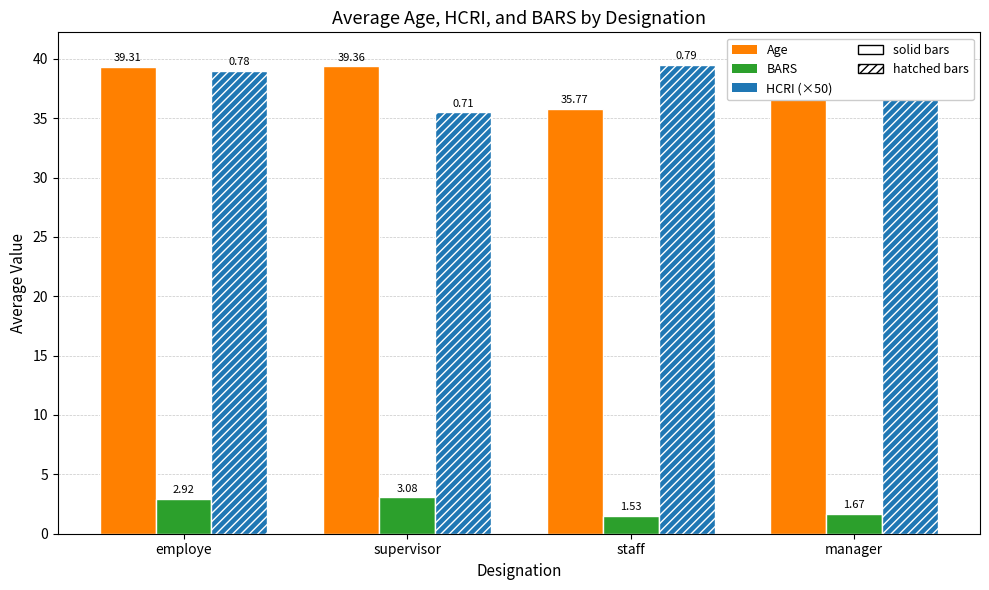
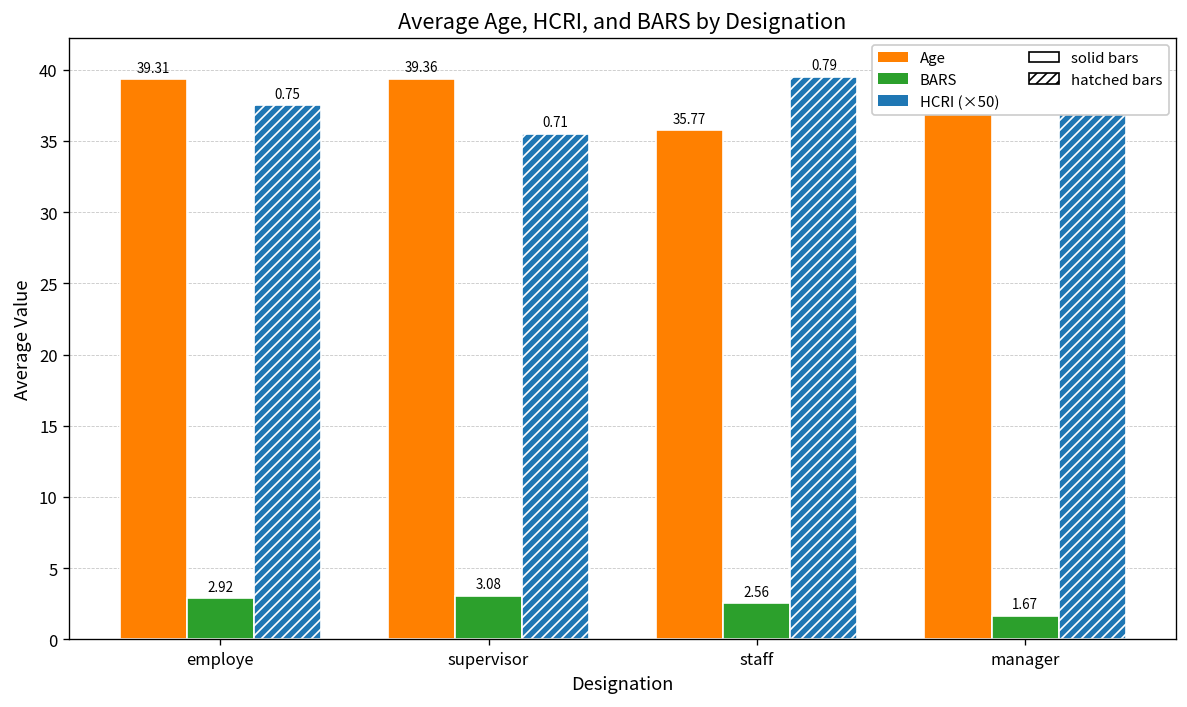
  {
    "Age": {
      "employe": 39.31,
      "supervisor": 39.36,
      "staff": 35.77
    },
    "BARS": {
      "employe": 2.92,
      "supervisor": 3.08,
-     "staff": 1.53,
+     "staff": 2.56,
      "manager": 1.67
    },
    "HCRI (×50)": {
-     "employe": 0.78
+     "employe": 0.75
    }
  }
